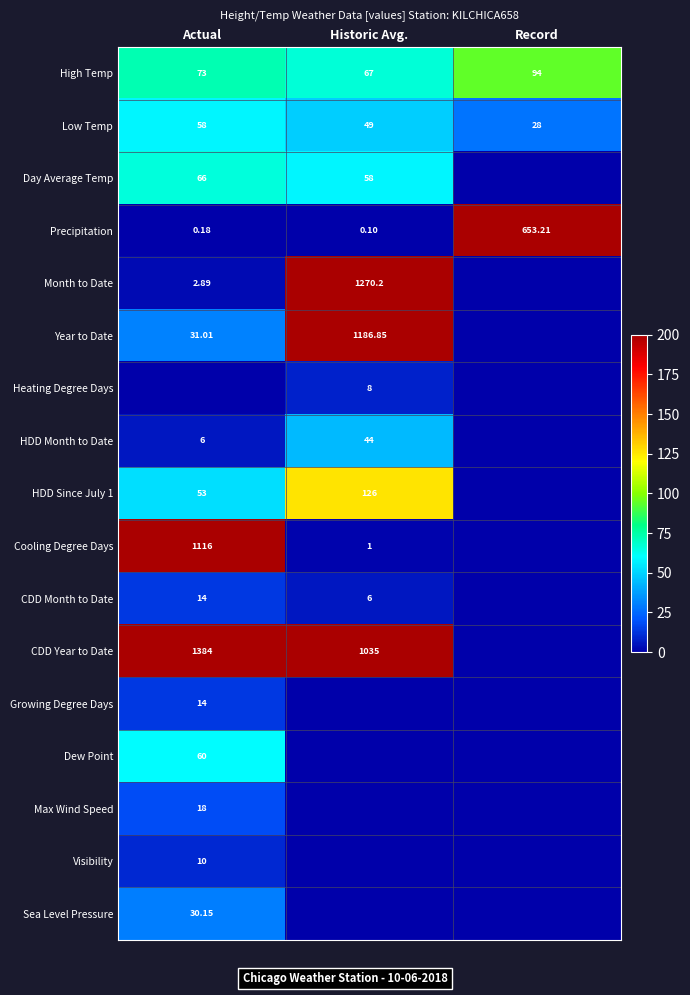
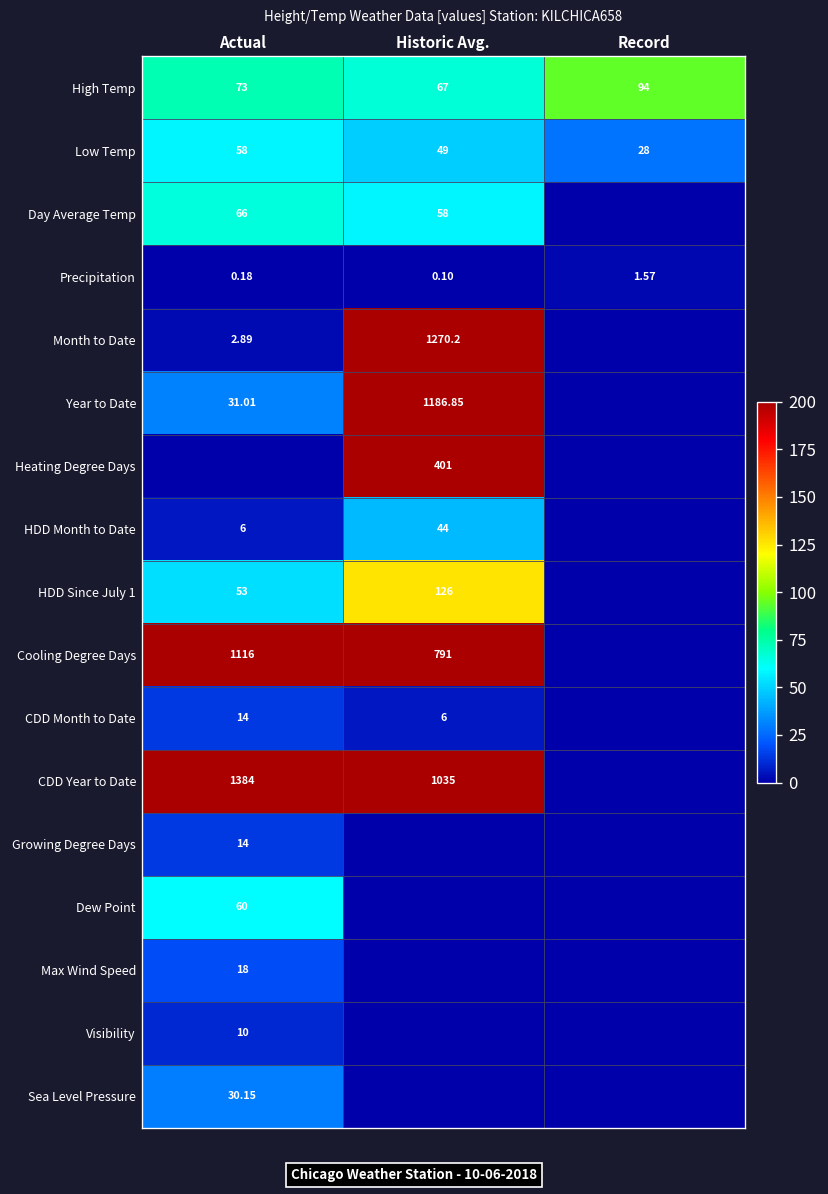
  {
    "Precipitation": {
-     "Record": 653.21
+     "Record": 1.57
    },
    "Heating Degree Days": {
-     "Historic Avg.": 8
+     "Historic Avg.": 401
    },
    "Cooling Degree Days": {
-     "Historic Avg.": 1
+     "Historic Avg.": 791
    }
  }
